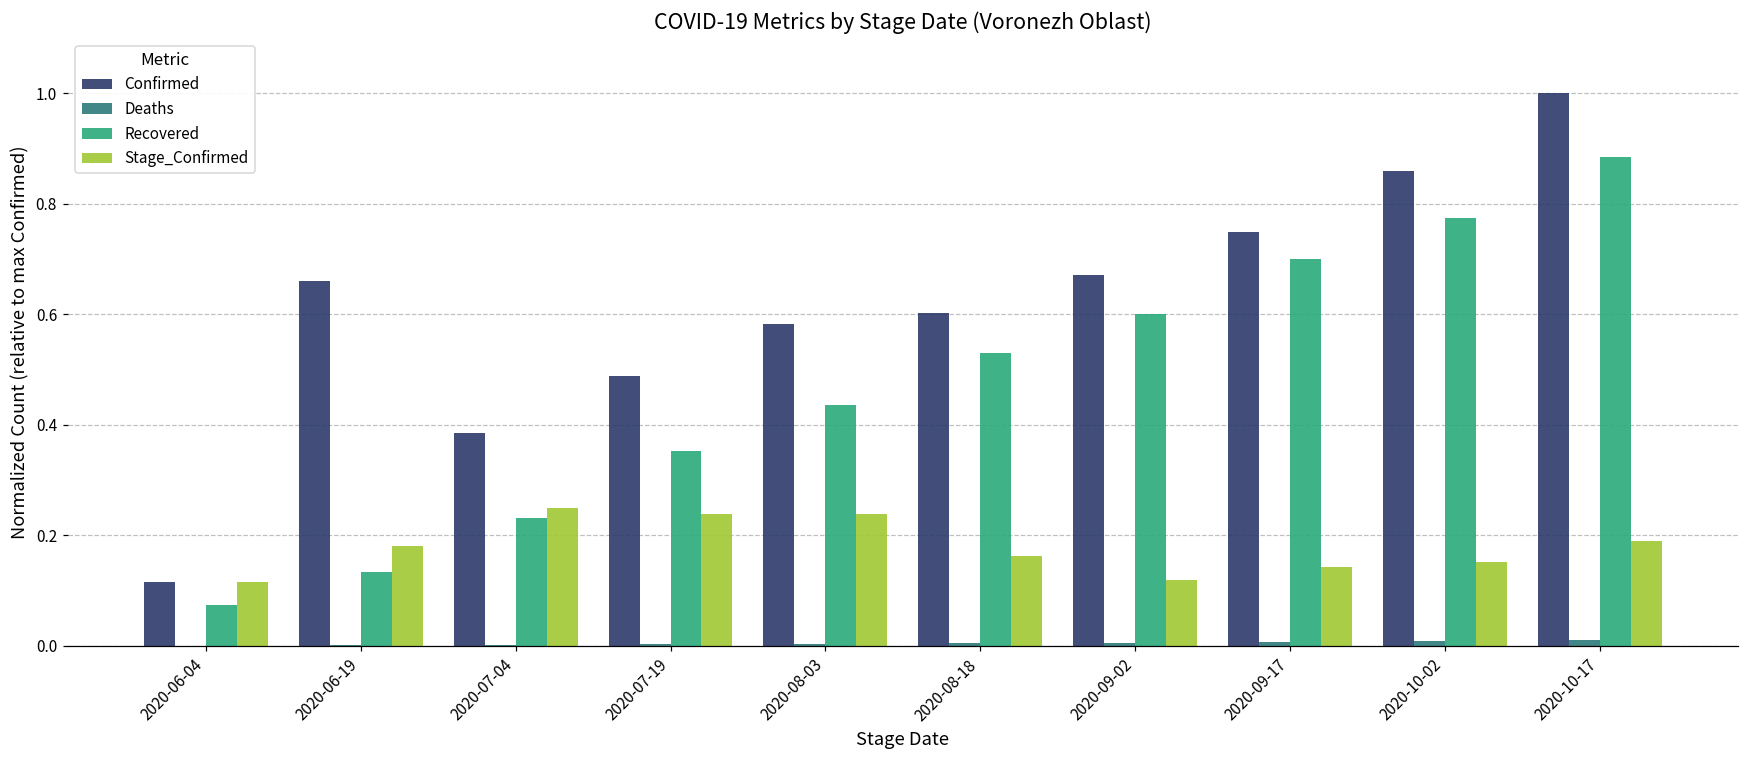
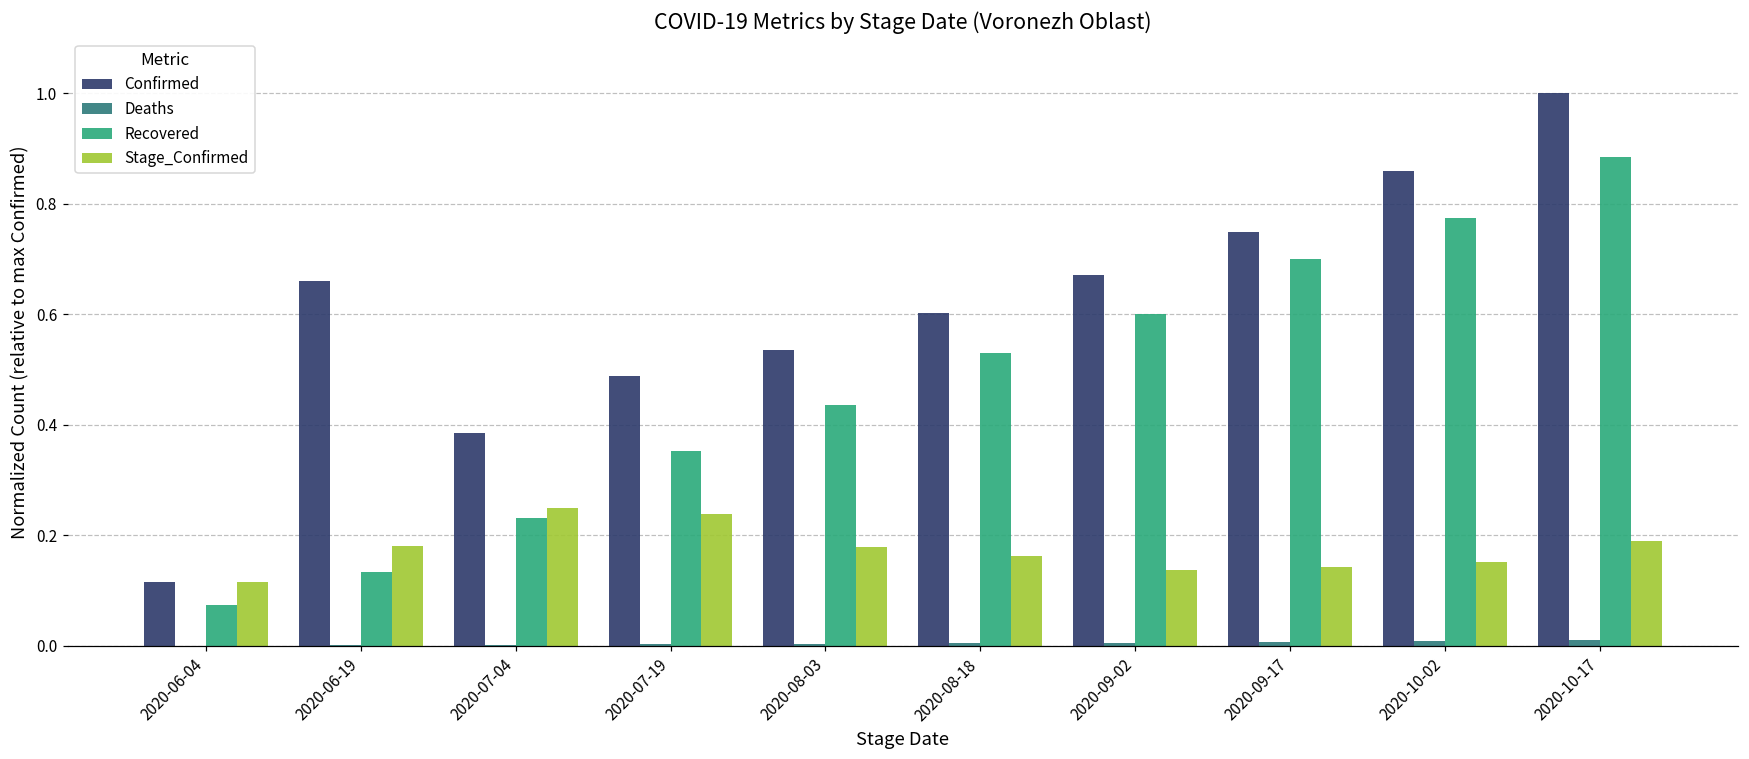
  {
    "Confirmed": {
      "2020-06-04": 0.12,
      "2020-06-19": 0.66,
      "2020-07-04": 0.38,
      "2020-07-19": 0.49,
-     "2020-08-03": 0.58,
+     "2020-08-03": 0.53,
      "2020-08-18": 0.60,
      "2020-09-02": 0.67,
      "2020-09-17": 0.75,
      "2020-10-02": 0.86,
      "2020-10-17": 1.00
    },
    "Stage_Confirmed": {
      "2020-06-04": 0.12,
      "2020-06-19": 0.18,
      "2020-07-04": 0.25,
      "2020-07-19": 0.24,
-     "2020-08-03": 0.24,
+     "2020-08-03": 0.18,
      "2020-08-18": 0.16,
-     "2020-09-02": 0.12,
+     "2020-09-02": 0.14,
      "2020-09-17": 0.14,
      "2020-10-02": 0.15,
      "2020-10-17": 0.19
    }
  }
